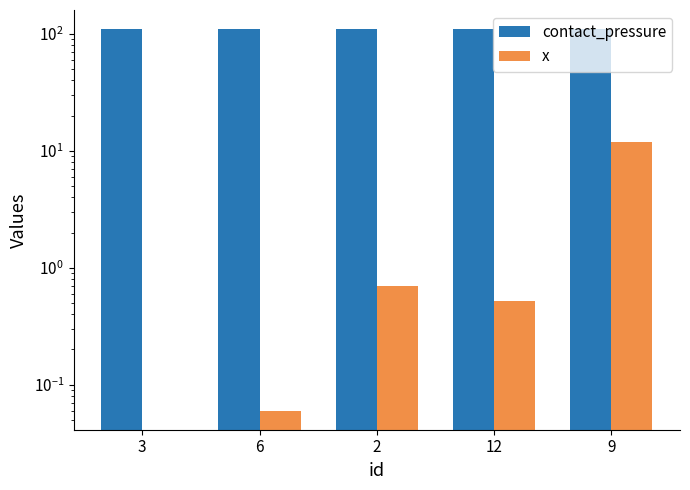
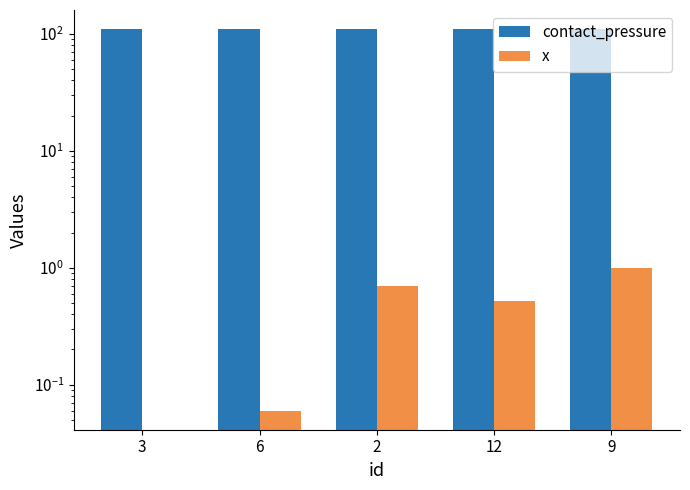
  {
    "contact_pressure": {
      "3": 110,
      "6": 110,
      "2": 110,
      "12": 110
    },
    "x": {
      "6": 0.06,
      "2": 0.7,
      "12": 0.5,
-     "9": 12
+     "9": 1
    }
  }
